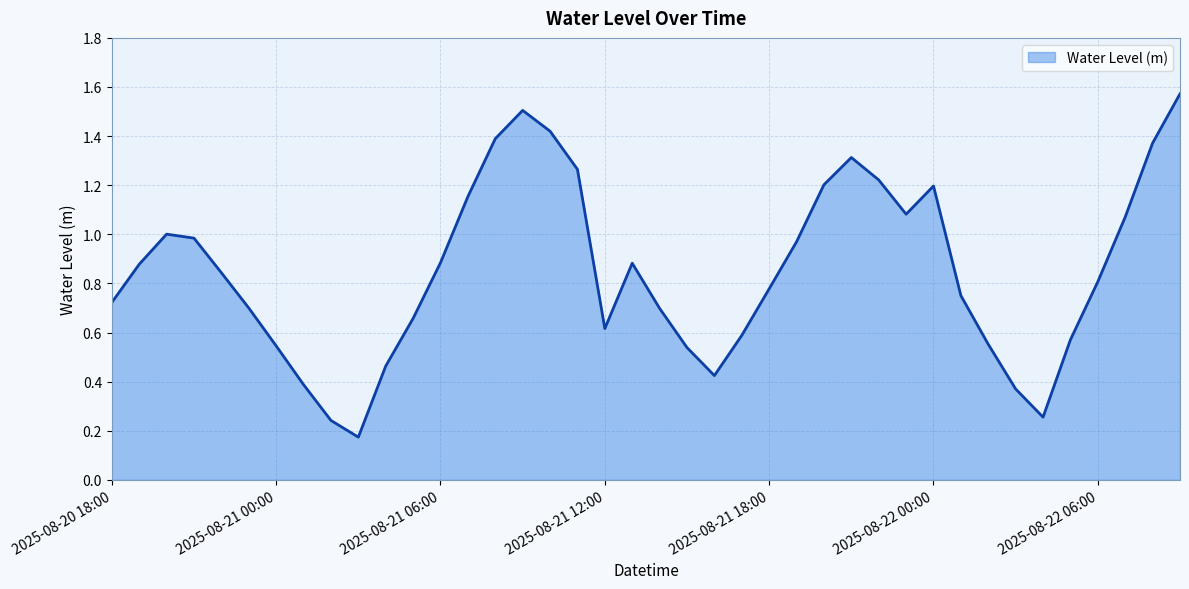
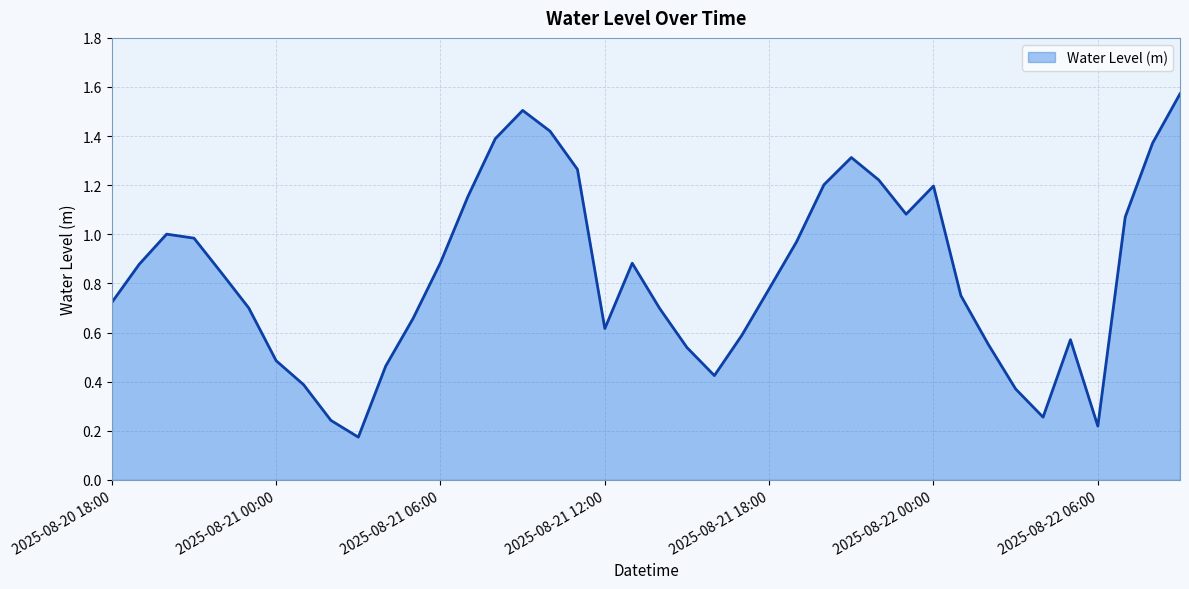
  {
    "2025-08-20 18:00": 0.72,
-   "2025-08-21 00:00": 0.55,
+   "2025-08-21 00:00": 0.49,
    "2025-08-21 06:00": 0.88,
    "2025-08-21 12:00": 0.62,
    "2025-08-21 18:00": 0.78,
    "2025-08-22 00:00": 1.20,
-   "2025-08-22 06:00": 0.81
+   "2025-08-22 06:00": 0.22
  }
